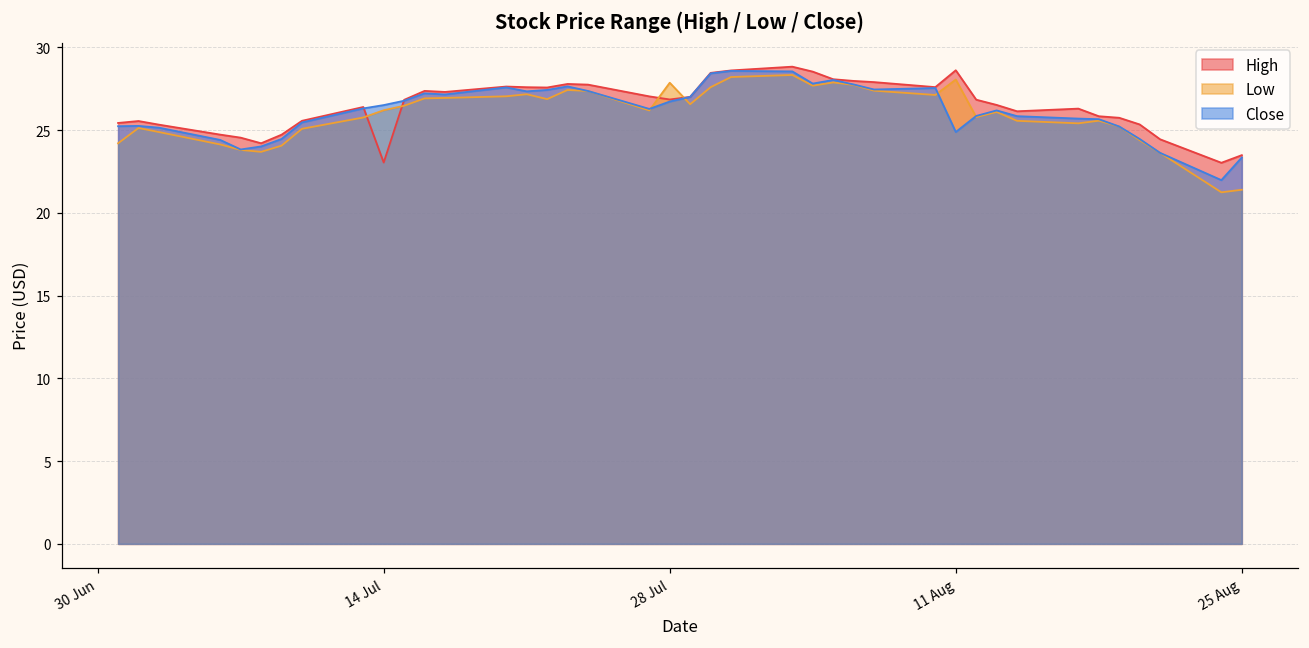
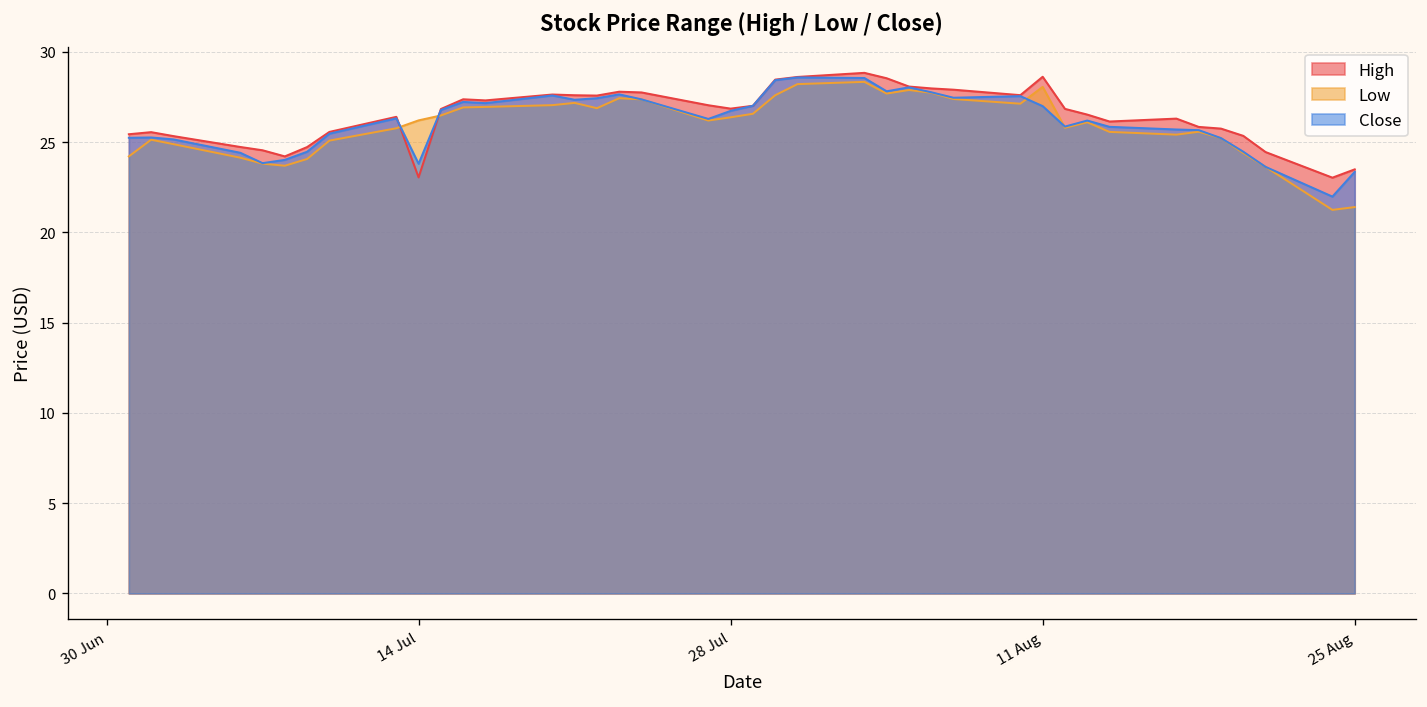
  {
    "High": {
      "14 Jul": 23.0,
      "11 Aug": 28.6
    },
    "Low": {
      "14 Jul": 26.2,
-     "28 Jul": 27.9,
+     "28 Jul": 26.4,
      "11 Aug": 28.1,
      "25 Aug": 21.4
    },
    "Close": {
-     "14 Jul": 26.5,
-     "11 Aug": 24.9
+     "14 Jul": 23.8,
+     "11 Aug": 27.0
    }
  }
